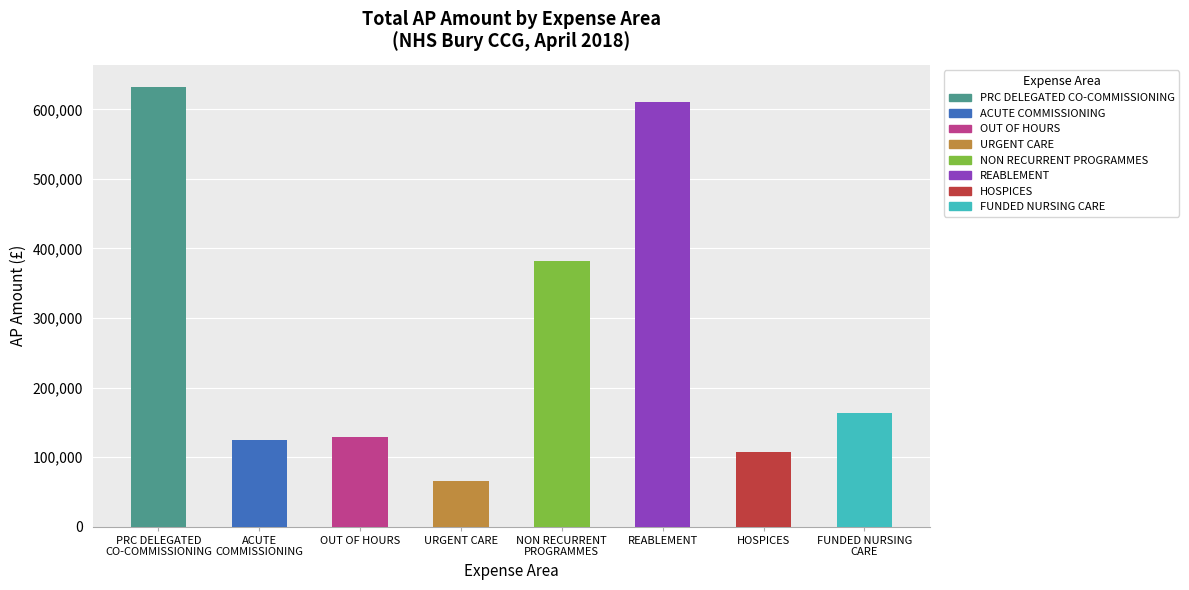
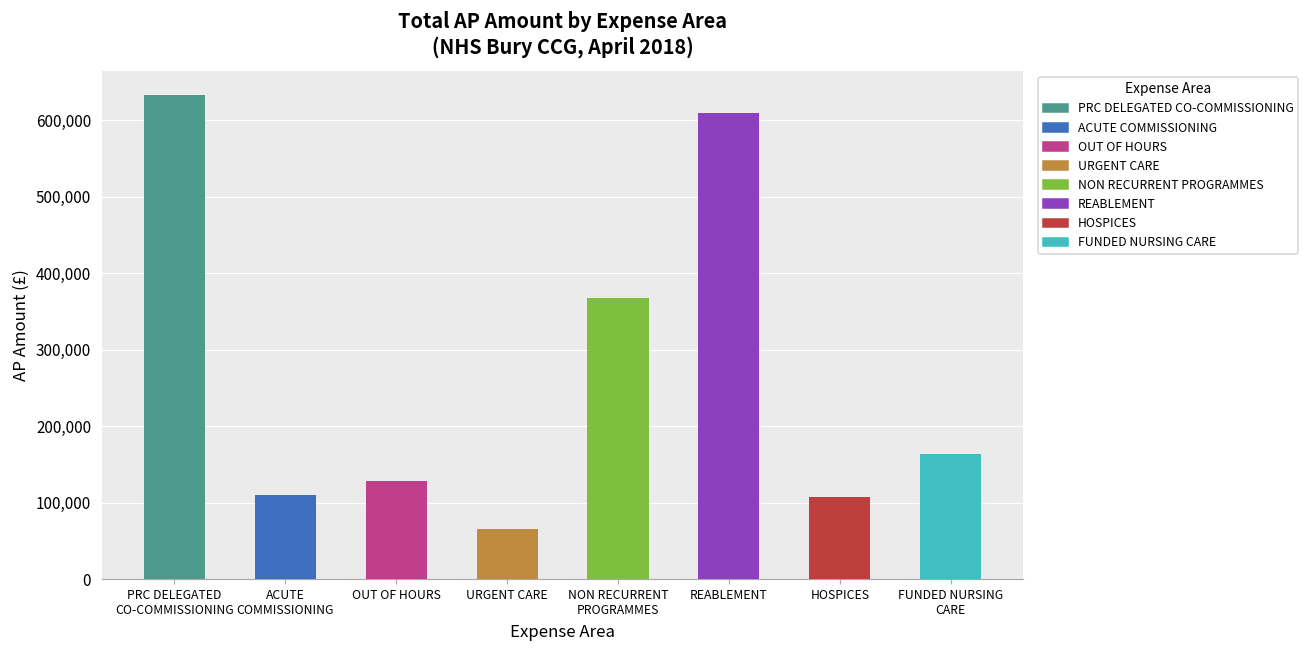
  {
    "ACUTE COMMISSIONING": {
-     "ACUTE COMMISSIONING": "130,000"
+     "ACUTE COMMISSIONING": "110,000"
    },
    "OUT OF HOURS": {
      "OUT OF HOURS": "130,000"
    },
    "URGENT CARE": {
      "URGENT CARE": "70,000"
    },
    "NON RECURRENT PROGRAMMES": {
-     "NON RECURRENT PROGRAMMES": "380,000"
+     "NON RECURRENT PROGRAMMES": "370,000"
    },
    "REABLEMENT": {
      "REABLEMENT": "610,000"
    },
    "HOSPICES": {
      "HOSPICES": "110,000"
    },
    "FUNDED NURSING CARE": {
      "FUNDED NURSING CARE": "160,000"
    }
  }
